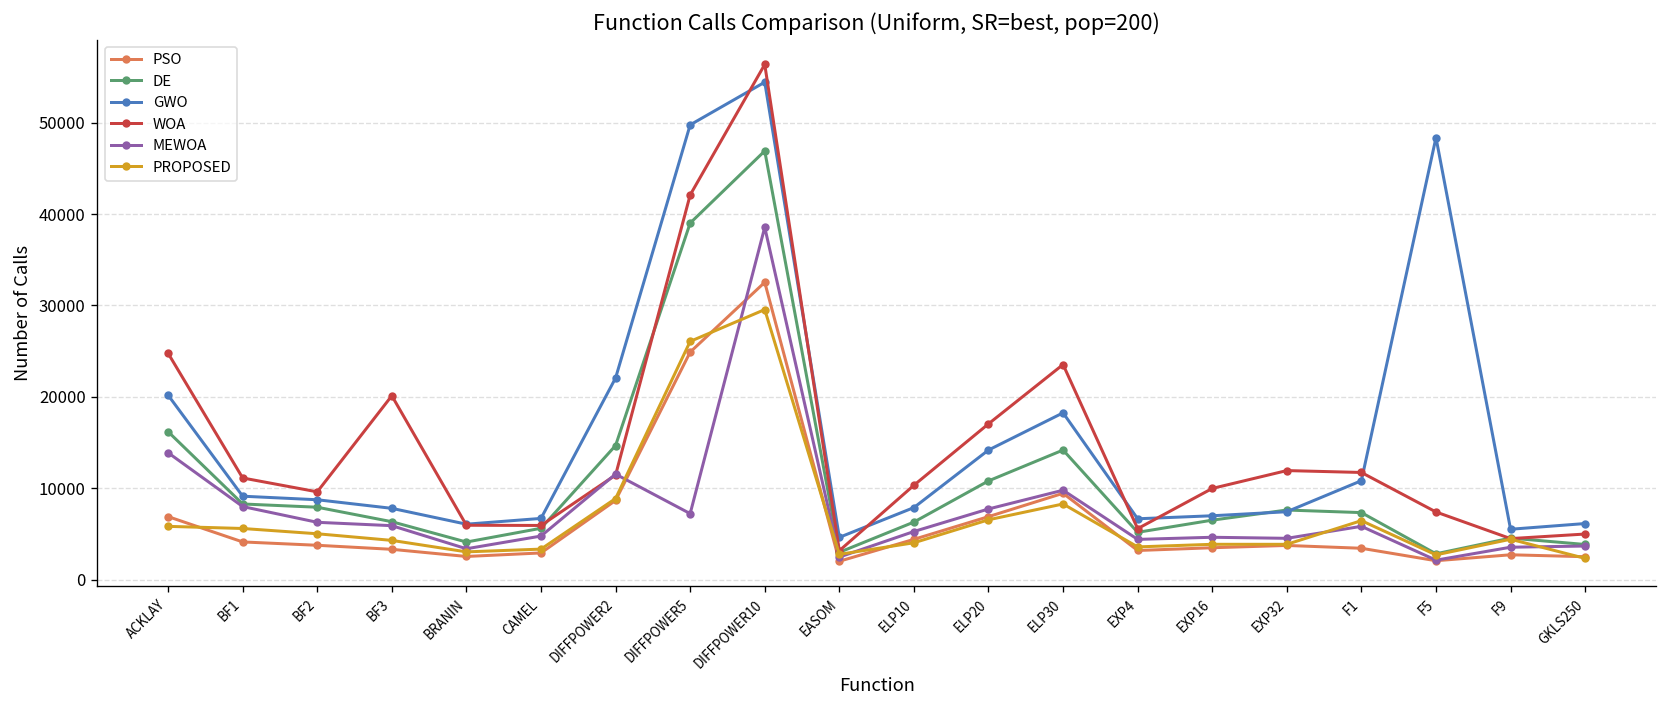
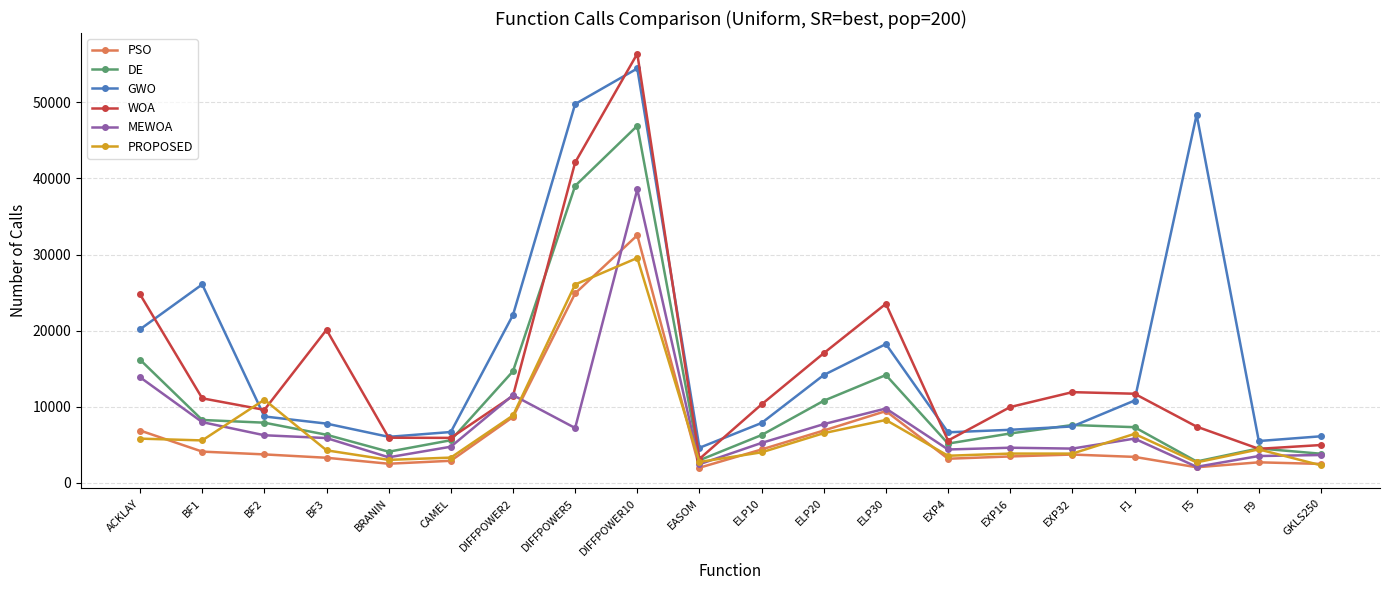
  {
    "PSO": {
      "ACKLAY": 7000,
      "BF1": 4000,
      "BF2": 4000,
      "BF3": 3000,
      "BRANIN": 3000,
      "CAMEL": 3000,
      "DIFFPOWER5": 25000,
      "DIFFPOWER10": 33000,
      "EASOM": 2000,
      "ELP10": 4000,
      "ELP20": 7000,
      "ELP30": 9000,
      "EXP4": 3000,
      "EXP16": 3000,
      "F1": 3000,
      "F9": 3000
    },
    "DE": {
      "ACKLAY": 16000,
      "BF2": 8000,
      "BF3": 6000,
      "BRANIN": 4000,
      "DIFFPOWER2": 15000,
      "DIFFPOWER5": 39000,
      "DIFFPOWER10": 47000,
      "ELP10": 6000,
      "ELP20": 11000,
      "ELP30": 14000,
      "EXP4": 5000,
      "EXP16": 6000,
      "F1": 7000
    },
    "GWO": {
      "ACKLAY": 20000,
-     "BF1": 9000,
+     "BF1": 26000,
      "BF2": 9000,
      "BF3": 8000,
      "CAMEL": 7000,
      "DIFFPOWER2": 22000,
      "DIFFPOWER5": 50000,
      "DIFFPOWER10": 54000,
      "EASOM": 5000,
      "ELP10": 8000,
      "ELP20": 14000,
      "ELP30": 18000,
      "EXP4": 7000,
      "EXP16": 7000,
      "F1": 11000,
      "F5": 48000,
      "F9": 6000,
      "GKLS250": 6000
    },
    "WOA": {
      "ACKLAY": 25000,
      "BF1": 11000,
      "BF2": 10000,
      "BF3": 20000,
      "DIFFPOWER5": 42000,
      "DIFFPOWER10": 56000,
      "ELP10": 10000,
      "ELP20": 17000,
      "ELP30": 24000,
      "EXP4": 6000,
      "EXP16": 10000,
      "EXP32": 12000,
      "F1": 12000,
      "F5": 7000,
      "GKLS250": 5000
    },
    "MEWOA": {
      "ACKLAY": 14000,
      "BF2": 6000,
      "BF3": 6000,
      "BRANIN": 3000,
      "CAMEL": 5000,
      "DIFFPOWER5": 7000,
      "DIFFPOWER10": 39000,
      "ELP10": 5000,
      "ELP20": 8000,
      "ELP30": 10000,
      "EXP4": 4000,
      "EXP16": 5000,
      "EXP32": 5000,
      "F1": 6000,
      "F9": 4000
    },
    "PROPOSED": {
      "ACKLAY": 6000,
      "BF1": 6000,
-     "BF2": 5000,
+     "BF2": 11000,
      "BF3": 4000,
      "BRANIN": 3000,
      "CAMEL": 3000,
      "DIFFPOWER5": 26000,
      "DIFFPOWER10": 30000,
      "ELP10": 4000,
      "ELP20": 7000,
      "ELP30": 8000,
      "EXP4": 4000,
      "EXP16": 4000,
      "F1": 6000
    }
  }
